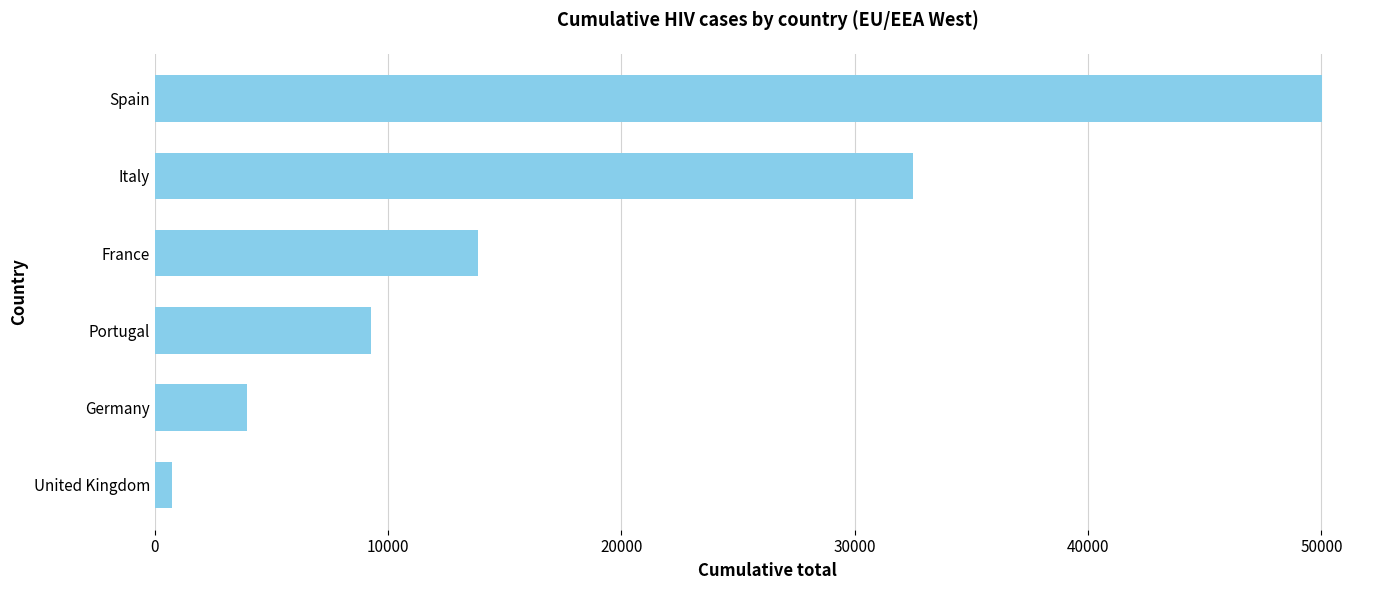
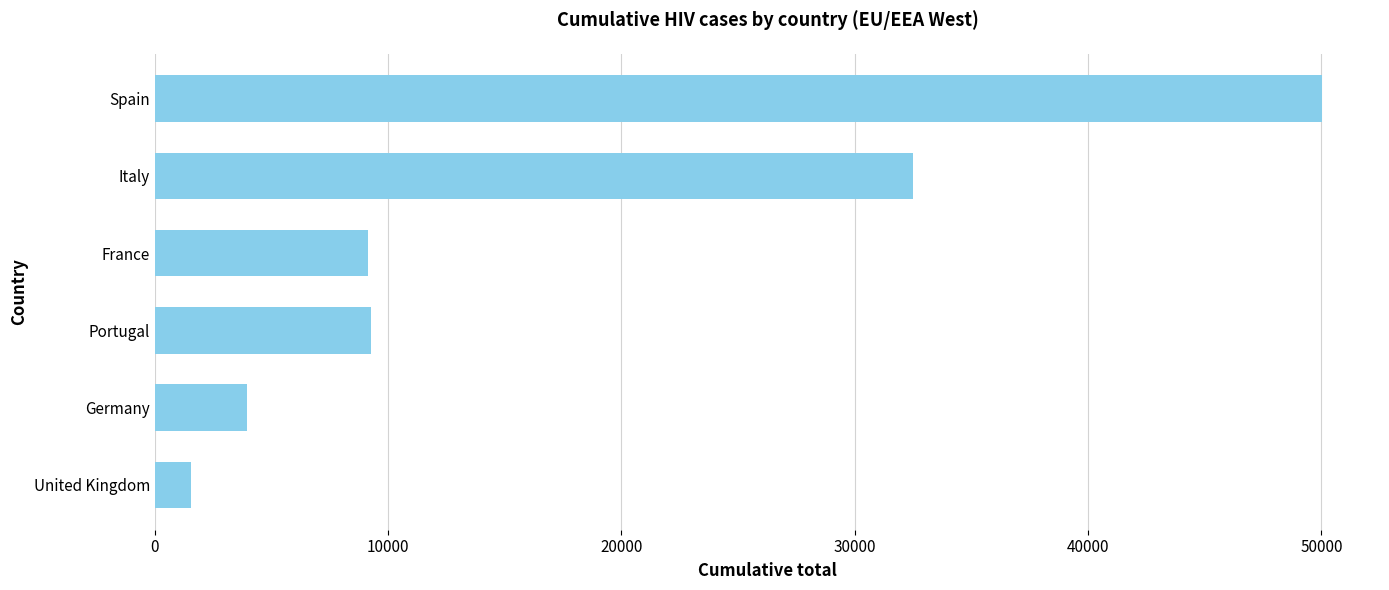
  {
    "Spain": 50000,
    "Italy": 32500,
-   "France": 13800,
+   "France": 9100,
    "Portugal": 9200,
    "Germany": 3900,
-   "United Kingdom": 700
+   "United Kingdom": 1500
  }
